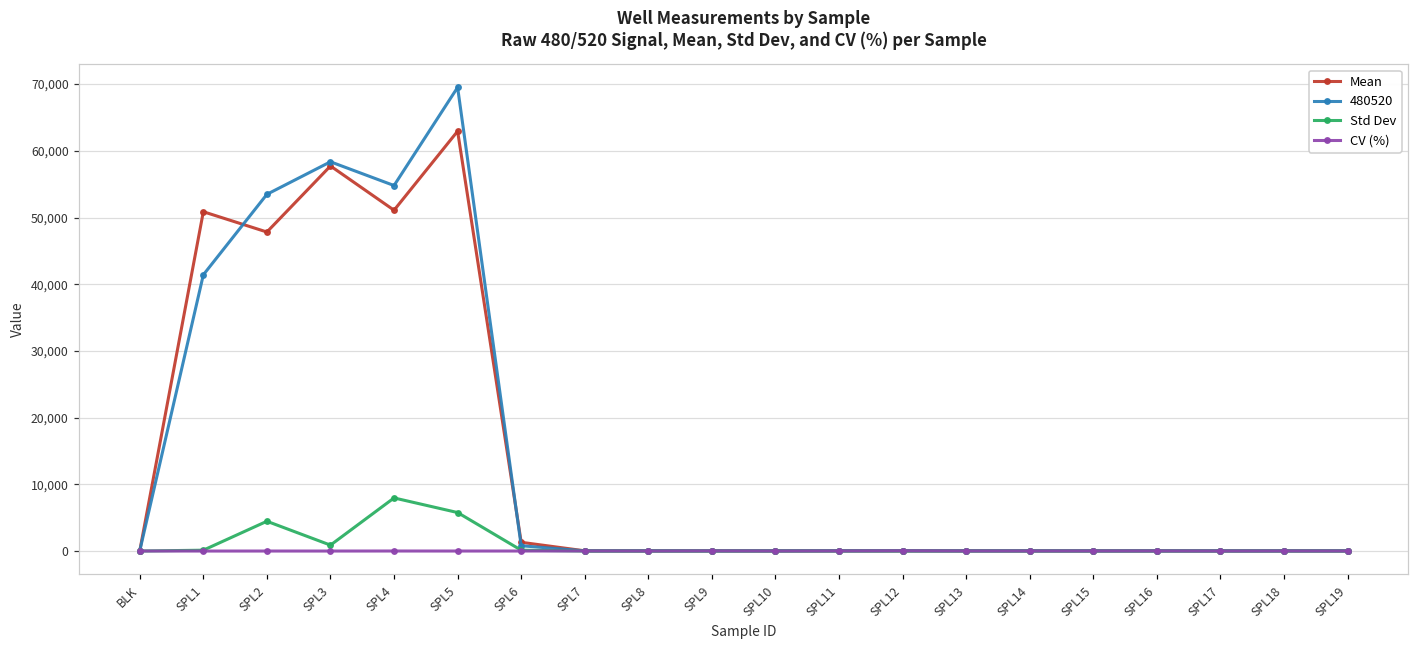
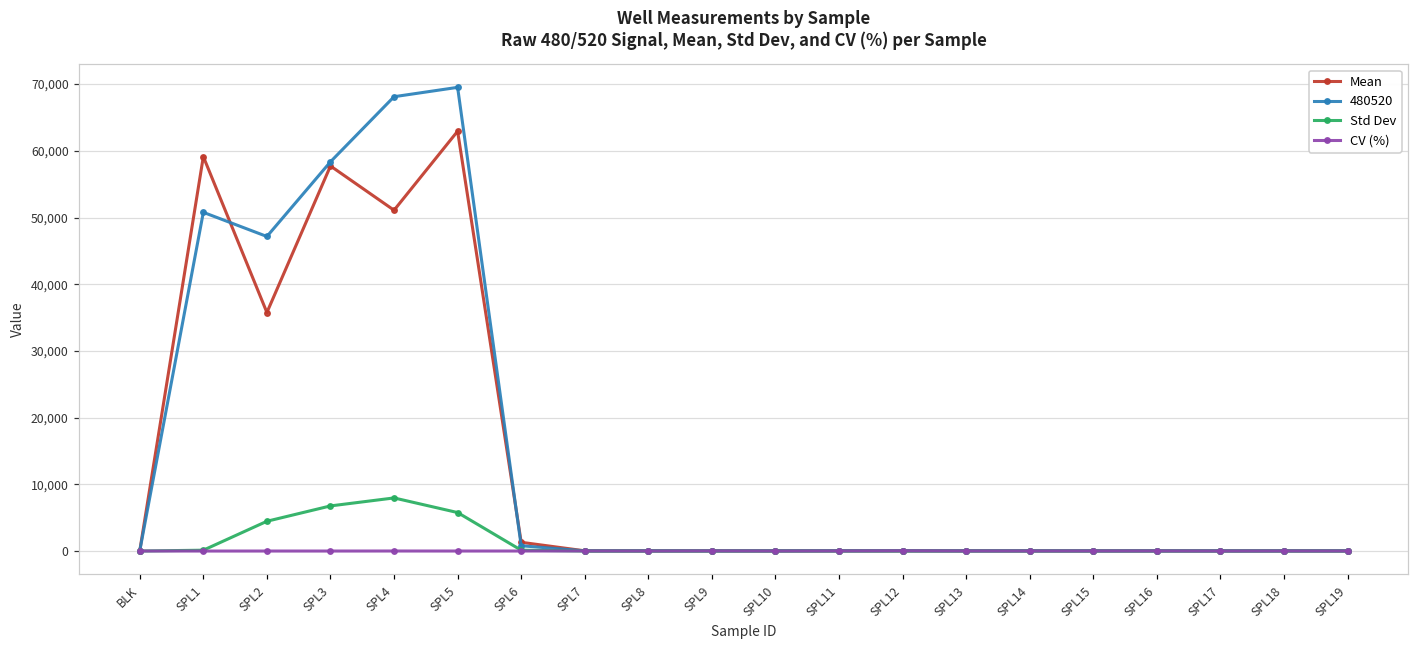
  {
    "Mean": {
-     "SPL1": "51,000",
-     "SPL2": "48,000",
+     "SPL1": "59,000",
+     "SPL2": "36,000",
      "SPL3": "58,000",
      "SPL4": "51,000",
      "SPL5": "63,000",
      "SPL6": "1,000"
    },
    "480520": {
-     "SPL1": "41,000",
-     "SPL2": "53,000",
+     "SPL1": "51,000",
+     "SPL2": "47,000",
      "SPL3": "58,000",
-     "SPL4": "55,000",
+     "SPL4": "68,000",
      "SPL5": "70,000",
      "SPL6": "1,000"
    },
    "Std Dev": {
      "SPL2": "4,000",
-     "SPL3": "1,000",
+     "SPL3": "7,000",
      "SPL4": "8,000",
      "SPL5": "6,000"
    },
    "CV (%)": {
      "SPL2": "0",
      "SPL3": "0",
      "SPL4": "0",
      "SPL5": "0"
    }
  }
